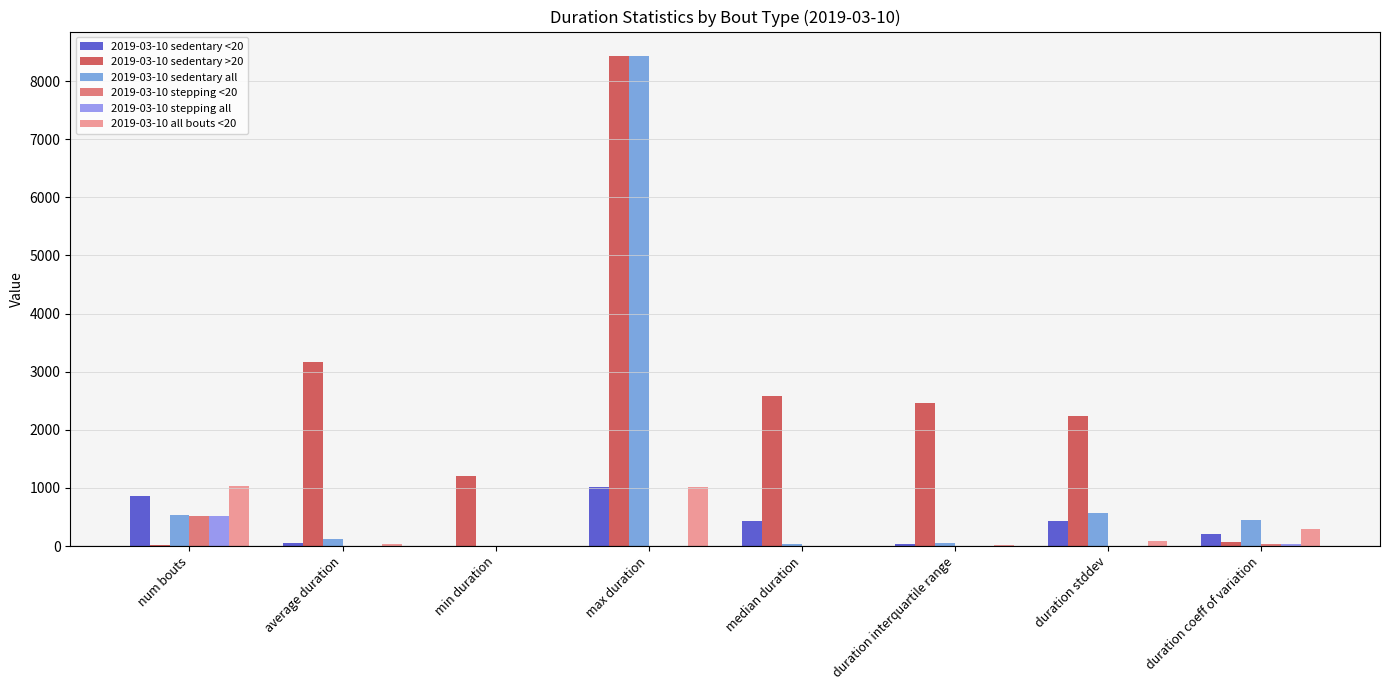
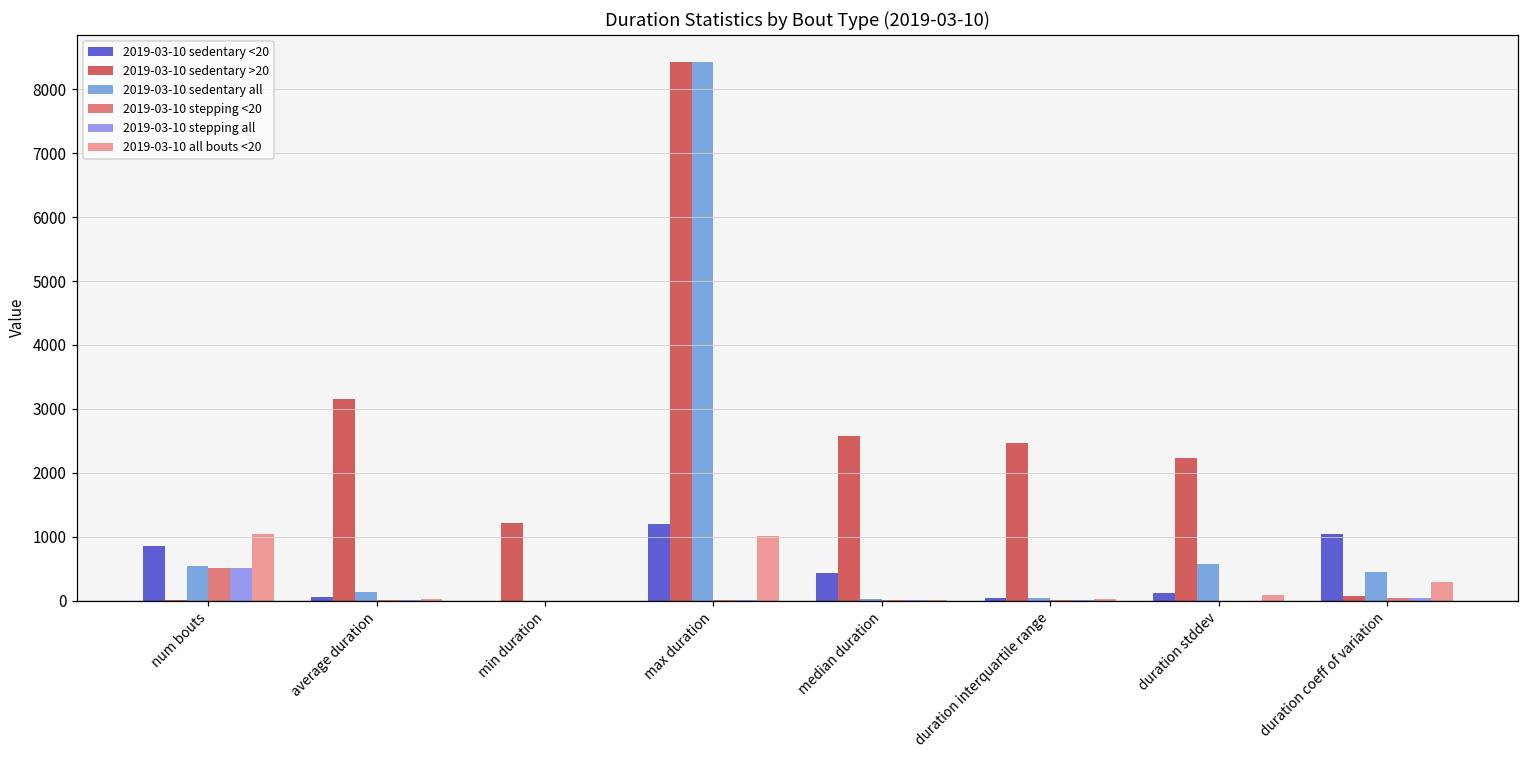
  {
    "2019-03-10 sedentary <20": {
      "num bouts": 900,
      "average duration": 100,
-     "max duration": 1000,
+     "max duration": 1200,
      "median duration": 400,
-     "duration stddev": 400,
-     "duration coeff of variation": 200
+     "duration stddev": 100,
+     "duration coeff of variation": 1000
    }
  }
